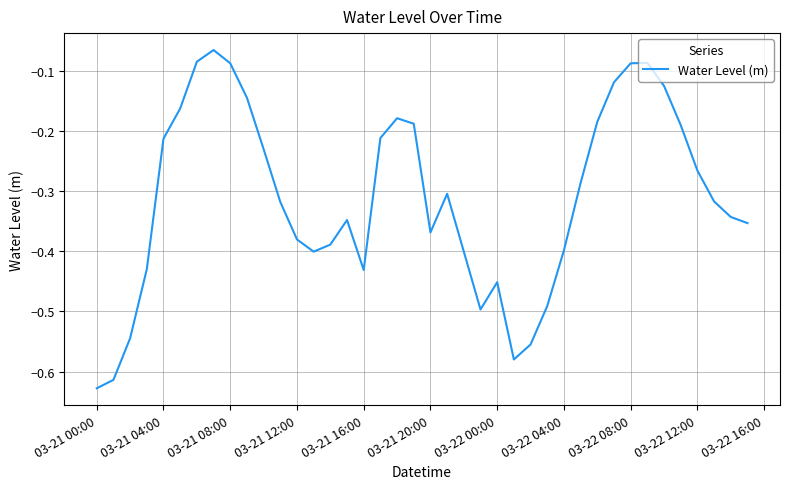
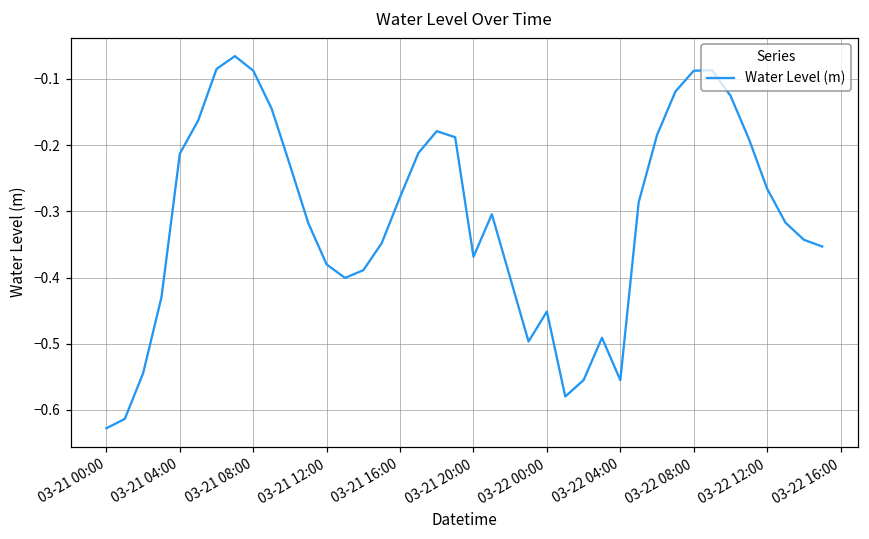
  {
    "03-21 00:00": -0.63,
    "03-21 04:00": -0.21,
    "03-21 08:00": -0.09,
    "03-21 12:00": -0.38,
-   "03-21 16:00": -0.43,
+   "03-21 16:00": -0.28,
    "03-21 20:00": -0.37,
    "03-22 00:00": -0.45,
-   "03-22 04:00": -0.40,
+   "03-22 04:00": -0.56,
    "03-22 08:00": -0.09,
    "03-22 12:00": -0.27
  }
